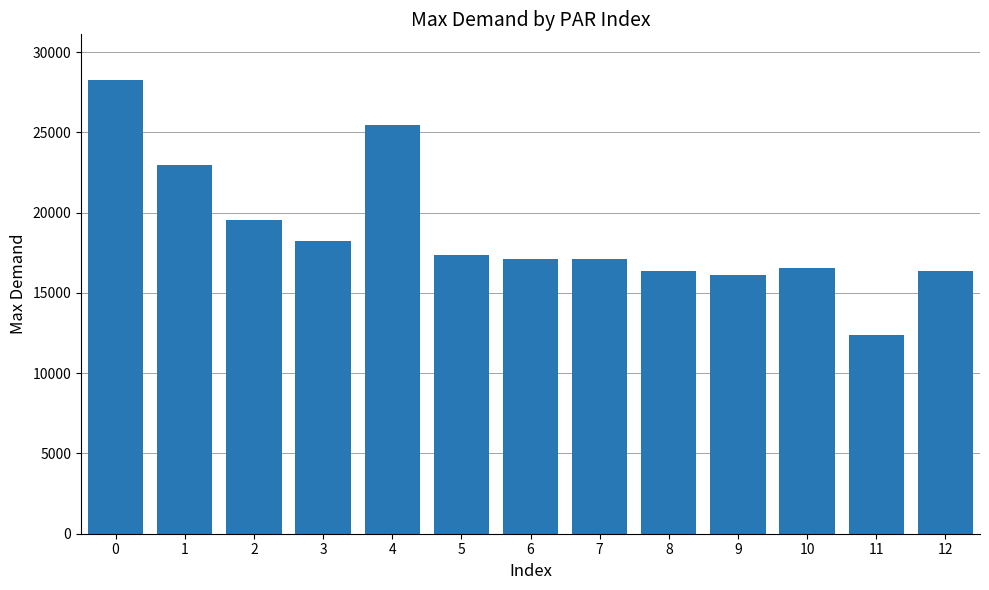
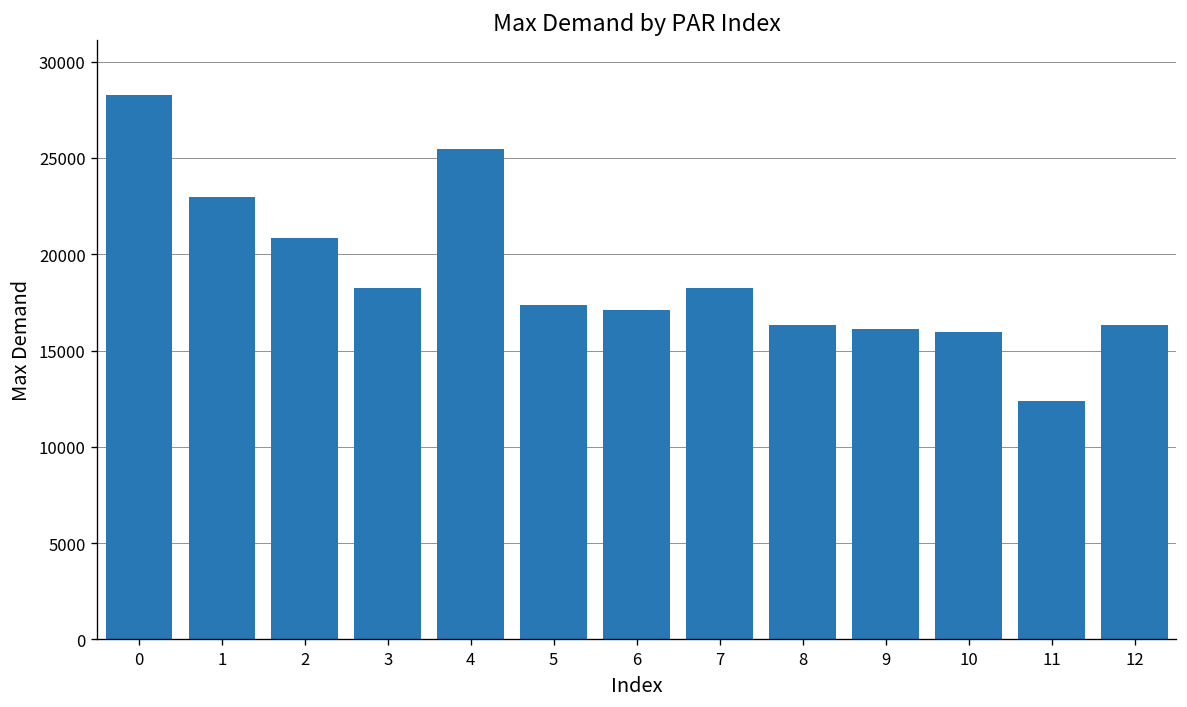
  {
    "0": 28300,
    "1": 23000,
-   "2": 19500,
+   "2": 20800,
    "3": 18300,
    "4": 25500,
    "5": 17400,
    "6": 17100,
-   "7": 17100,
+   "7": 18300,
    "8": 16300,
    "9": 16100,
-   "10": 16600,
+   "10": 16000,
    "11": 12400,
    "12": 16300
  }
